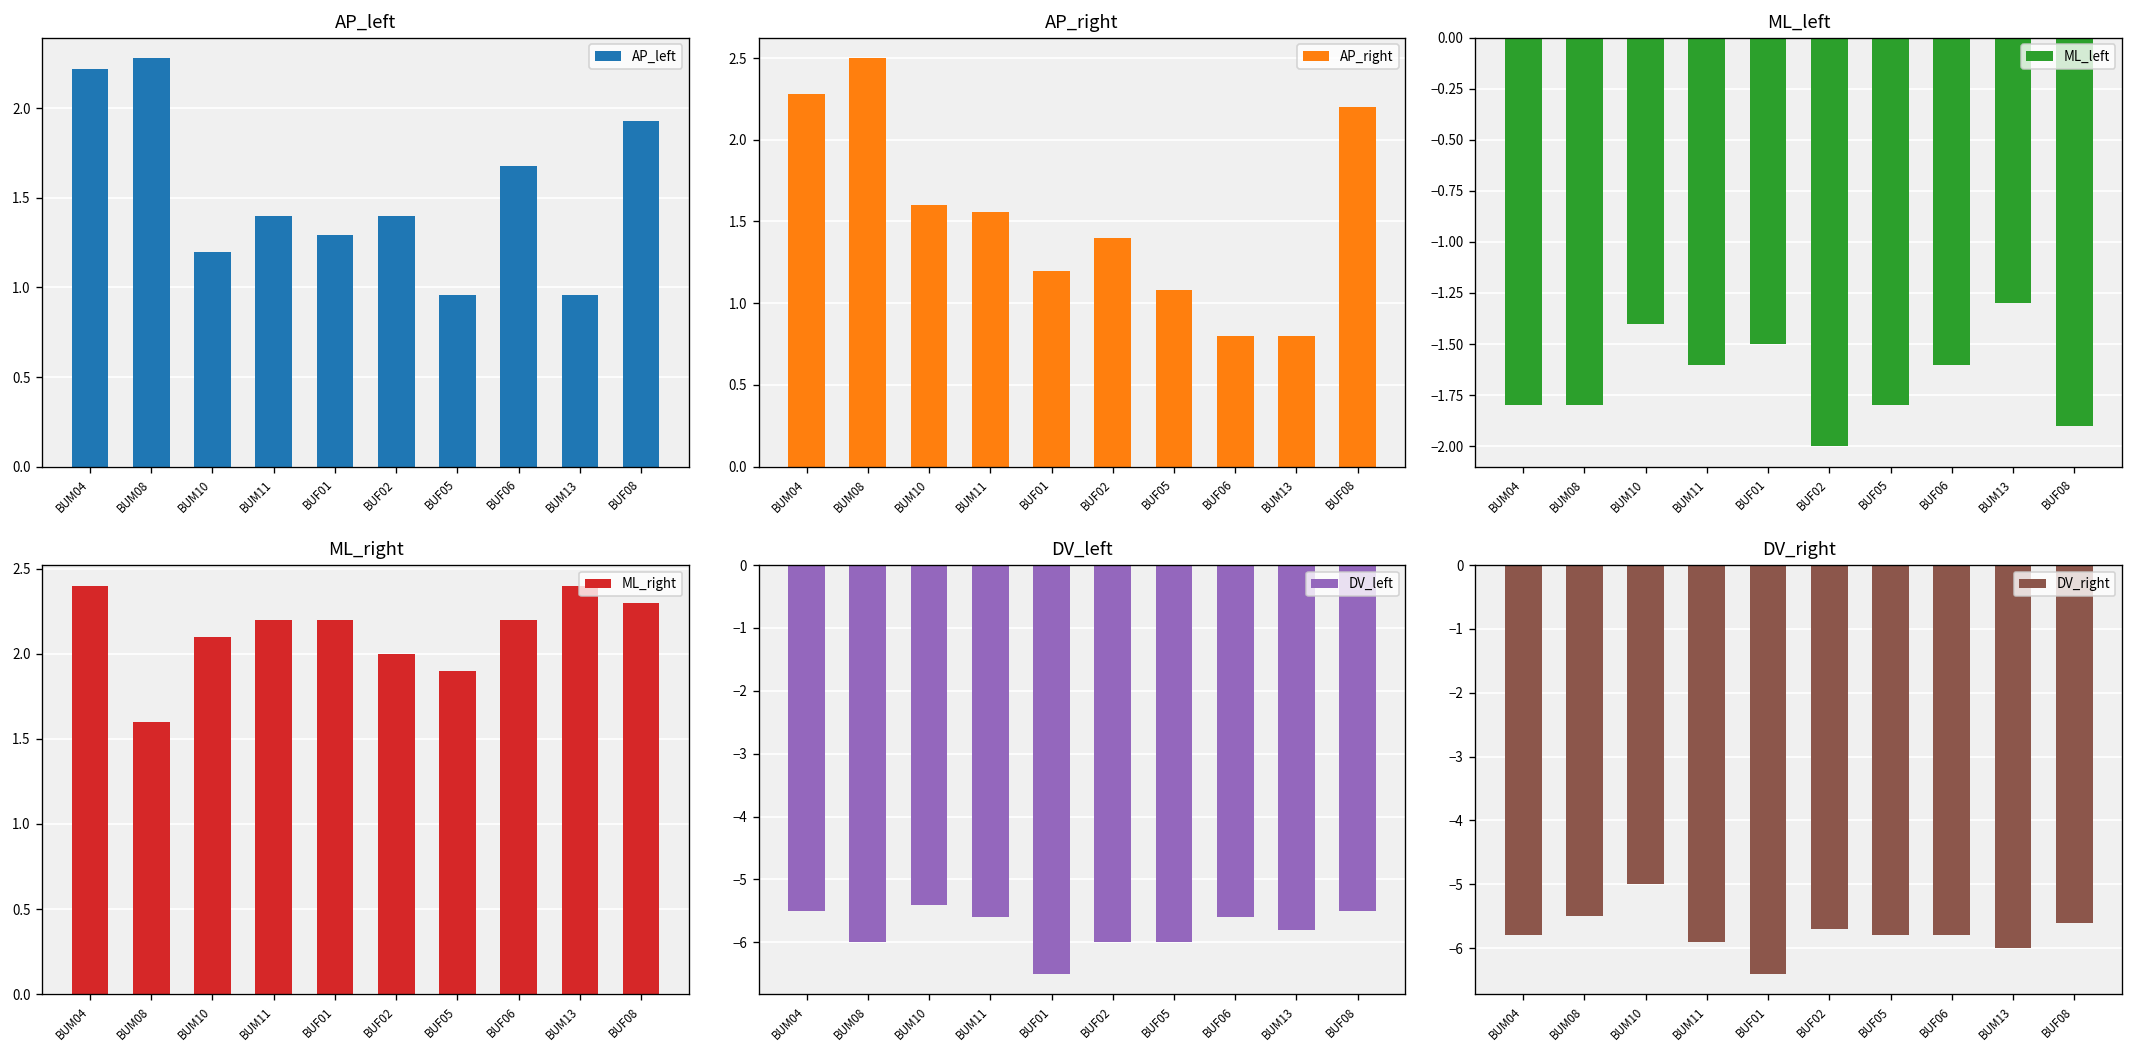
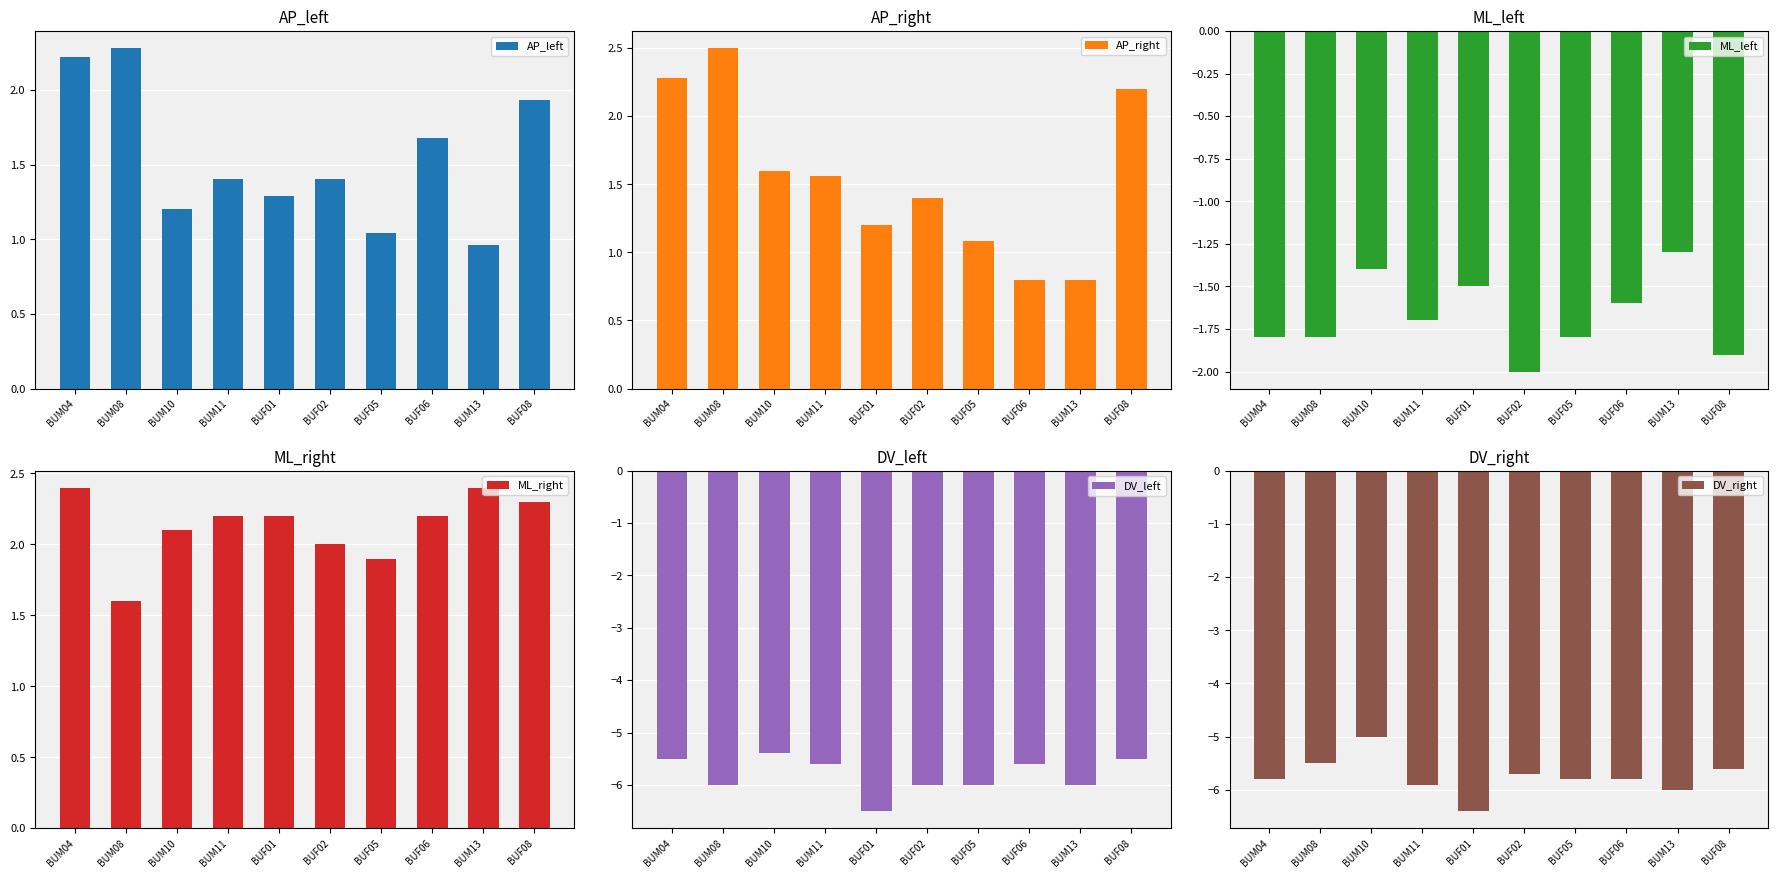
  {
    "AP_left": {
      "BUM04": 2.22,
      "BUM08": 2.28,
      "BUM10": 1.20,
      "BUM11": 1.40,
      "BUF01": 1.29,
      "BUF02": 1.40,
-     "BUF05": 0.96,
+     "BUF05": 1.04,
      "BUF06": 1.68,
      "BUM13": 0.96,
      "BUF08": 1.93
    },
    "AP_right": {
      "BUM04": 2.28,
      "BUM08": 2.50,
      "BUM10": 1.60,
      "BUM11": 1.56,
      "BUF01": 1.20,
      "BUF02": 1.40,
      "BUF05": 1.08,
      "BUF06": 0.80,
      "BUM13": 0.80,
      "BUF08": 2.20
    },
    "ML_left": {
      "BUM04": -1.8,
      "BUM08": -1.8,
      "BUM10": -1.4,
-     "BUM11": -1.6,
+     "BUM11": -1.7,
      "BUF01": -1.5,
      "BUF02": -2.0,
      "BUF05": -1.8,
      "BUF06": -1.6,
      "BUM13": -1.3,
      "BUF08": -1.9
    },
    "ML_right": {
      "BUM04": 2.40,
      "BUM08": 1.60,
      "BUM10": 2.10,
      "BUM11": 2.20,
      "BUF01": 2.20,
      "BUF02": 2.00,
      "BUF05": 1.90,
      "BUF06": 2.20,
      "BUF08": 2.30
    },
    "DV_left": {
      "BUM04": -5.5,
      "BUM08": -6.0,
      "BUM10": -5.4,
      "BUM11": -5.6,
      "BUF01": -6.5,
      "BUF02": -6.0,
      "BUF05": -6.0,
      "BUF06": -5.6,
-     "BUM13": -5.8,
+     "BUM13": -6.0,
      "BUF08": -5.5
    },
    "DV_right": {
      "BUM04": -5.8,
      "BUM08": -5.5,
      "BUM10": -5.0,
      "BUM11": -5.9,
      "BUF01": -6.4,
      "BUF02": -5.7,
      "BUF05": -5.8,
      "BUF06": -5.8,
      "BUM13": -6.0,
      "BUF08": -5.6
    }
  }
